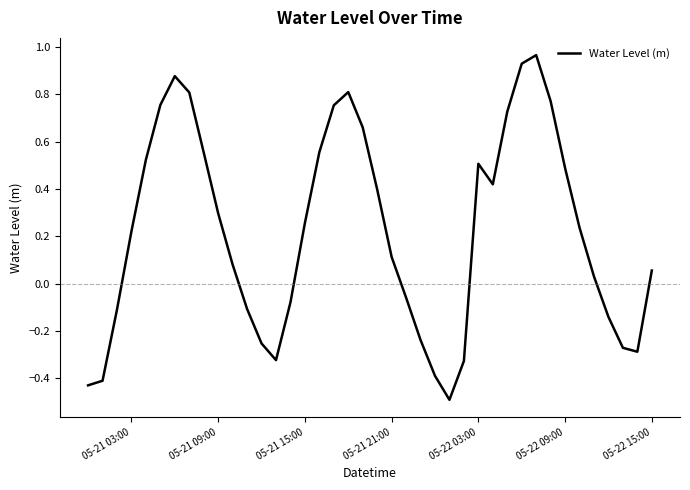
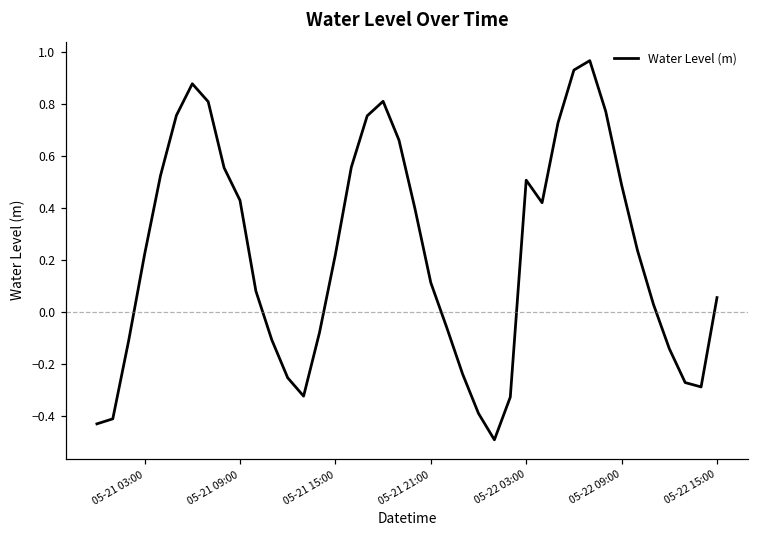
  {
    "05-21 03:00": 0.22,
-   "05-21 09:00": 0.30,
-   "05-21 15:00": 0.26,
+   "05-21 09:00": 0.43,
+   "05-21 15:00": 0.22,
    "05-21 21:00": 0.11,
    "05-22 03:00": 0.51,
    "05-22 09:00": 0.49,
    "05-22 15:00": 0.06
  }
